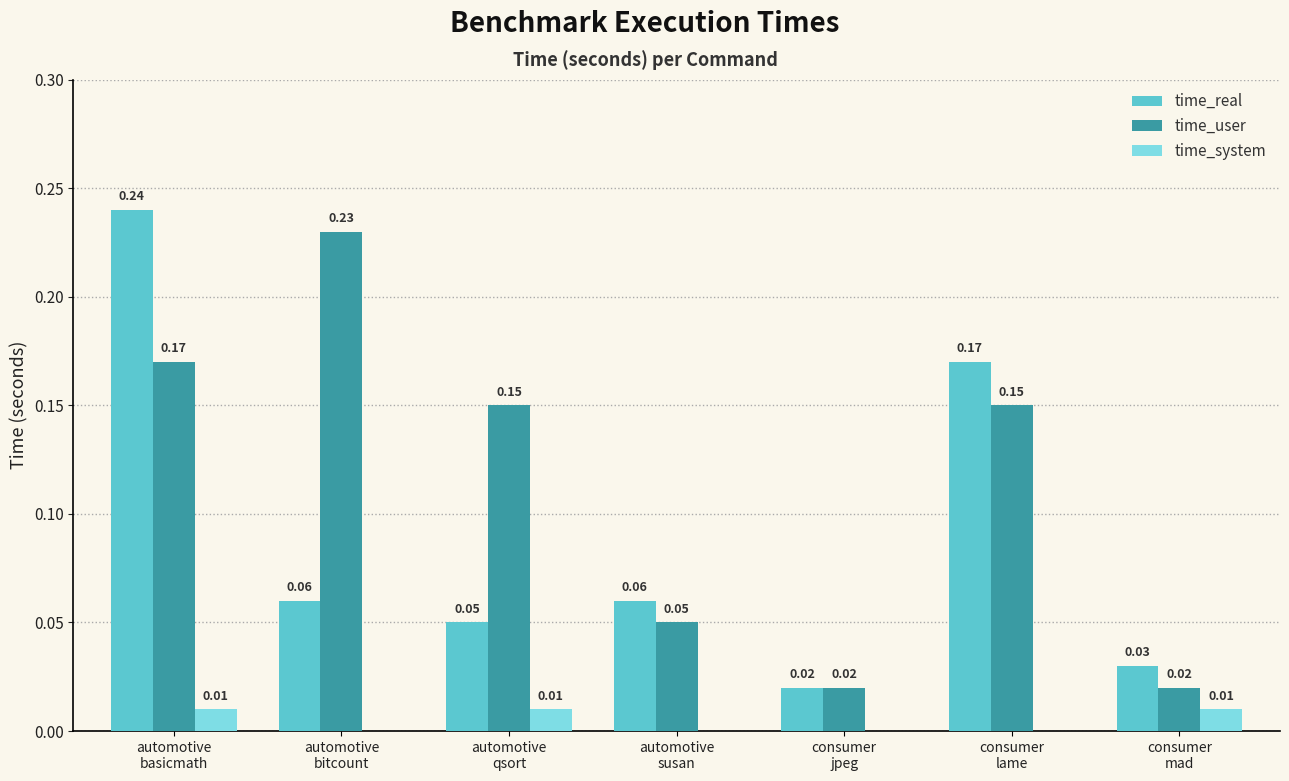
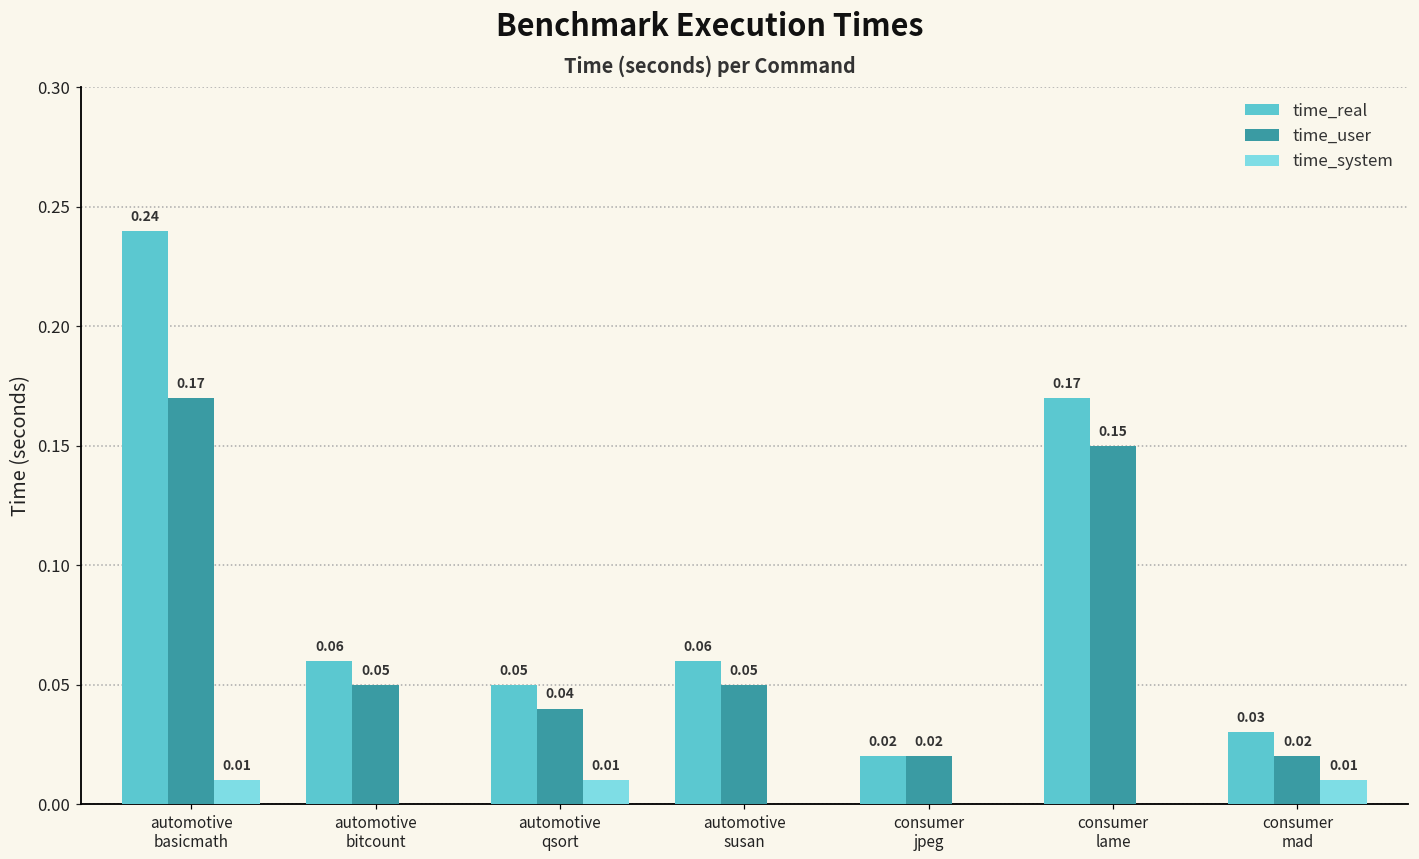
  {
    "time_user": {
      "automotive basicmath": 0.17,
-     "automotive bitcount": 0.23,
-     "automotive qsort": 0.15,
+     "automotive bitcount": 0.05,
+     "automotive qsort": 0.04,
      "automotive susan": 0.05,
      "consumer jpeg": 0.02,
      "consumer lame": 0.15,
      "consumer mad": 0.02
    }
  }
